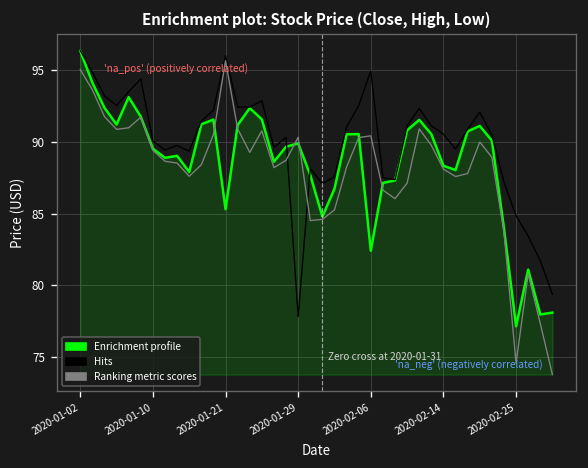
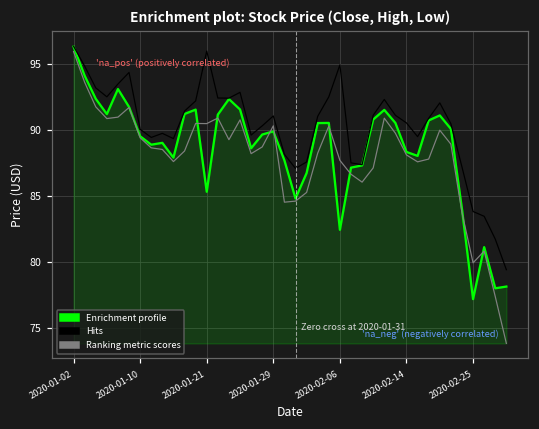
  {
    "Enrichment profile": {
      "2020-01-21": 85.3,
      "2020-01-29": 89.9,
      "2020-02-06": 82.4,
      "2020-02-14": 88.3,
      "2020-02-25": 77.2
    },
    "Hits": {
      "2020-01-10": 90.0,
      "2020-01-21": 96.0,
-     "2020-01-29": 77.8,
+     "2020-01-29": 91.1,
      "2020-02-06": 94.9,
      "2020-02-14": 90.5,
-     "2020-02-25": 84.8
+     "2020-02-25": 83.8
    },
    "Ranking metric scores": {
-     "2020-01-02": 95.0,
-     "2020-01-21": 95.6,
+     "2020-01-02": 95.9,
+     "2020-01-21": 90.5,
      "2020-01-29": 90.3,
-     "2020-02-06": 90.4,
+     "2020-02-06": 87.7,
      "2020-02-14": 88.1,
-     "2020-02-25": 74.6
+     "2020-02-25": 79.9
    }
  }
